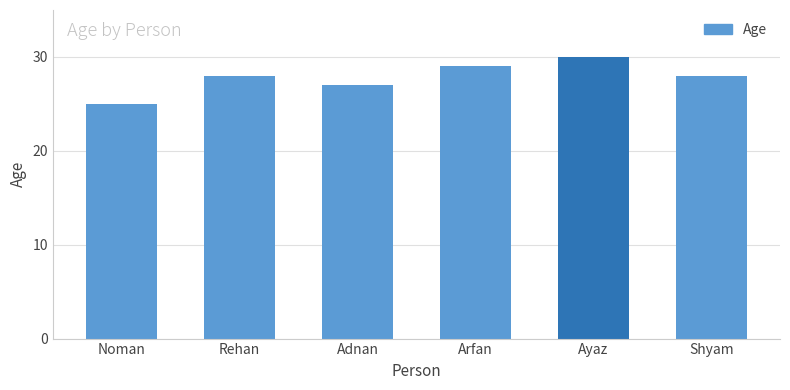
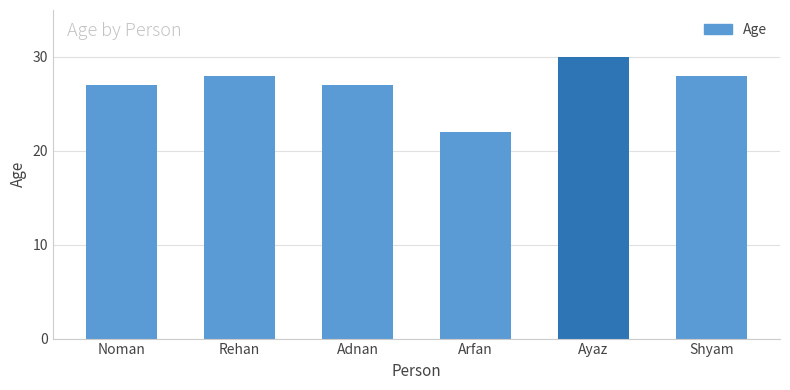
  {
-   "Noman": 25,
+   "Noman": 27,
    "Rehan": 28,
    "Adnan": 27,
-   "Arfan": 29,
+   "Arfan": 22,
    "Ayaz": 30,
    "Shyam": 28
  }
